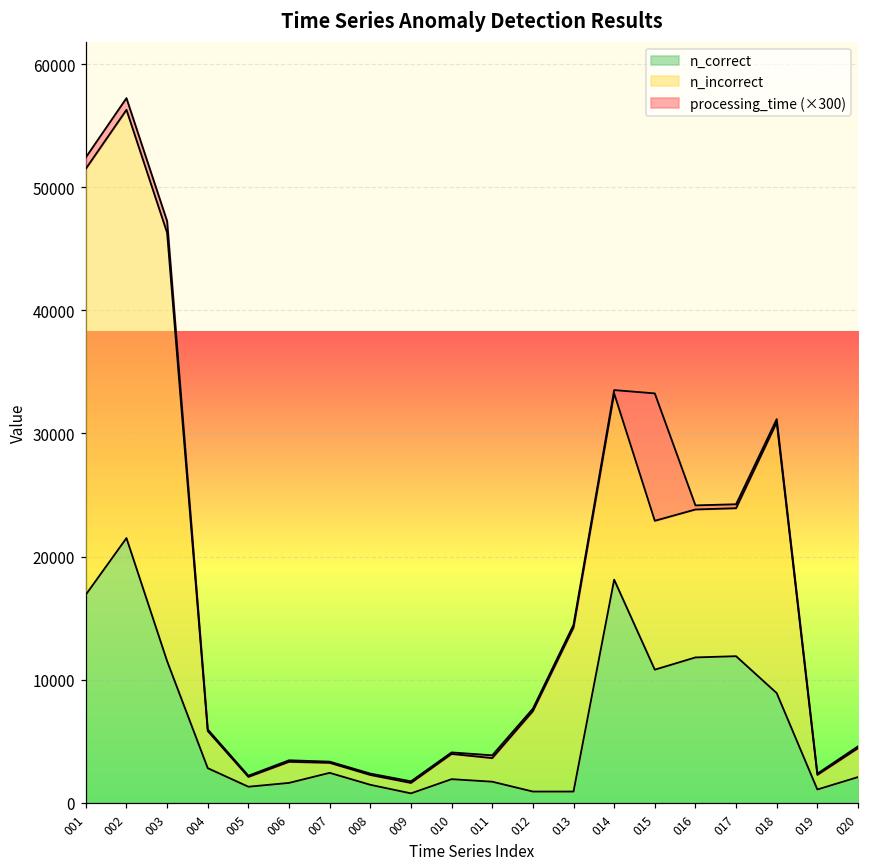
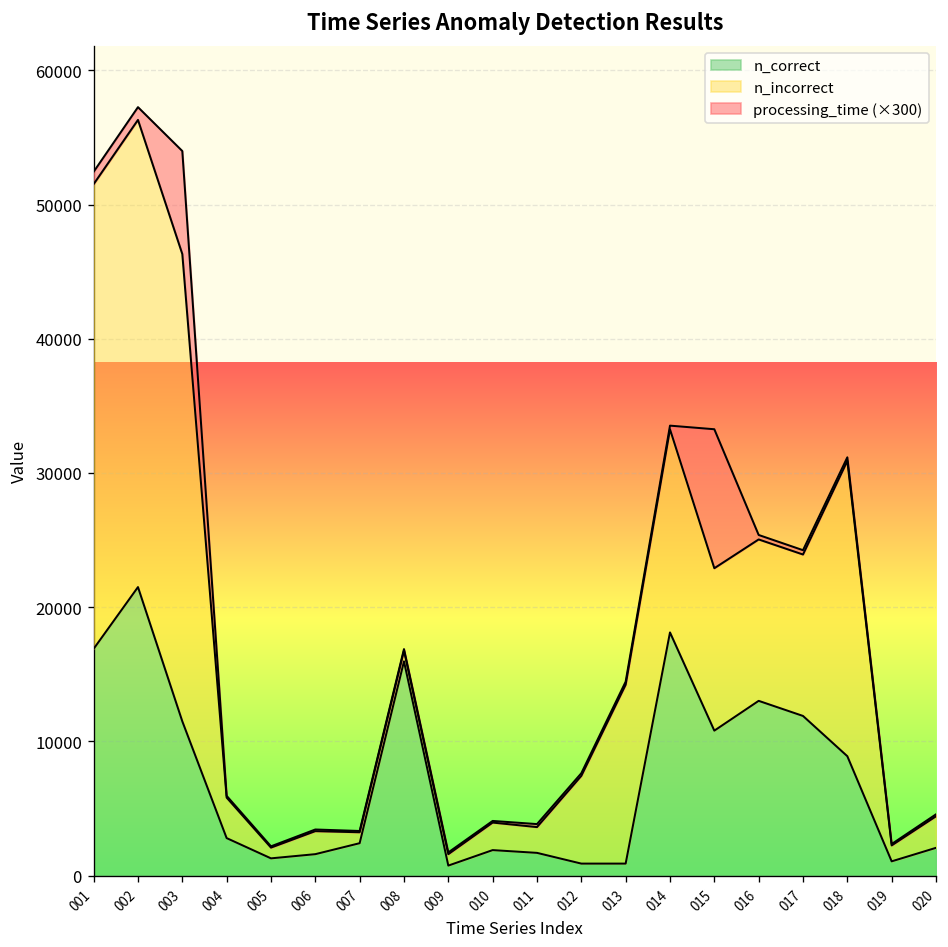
  {
    "n_correct": {
      "001": 16900,
      "002": 21500,
      "003": 11500,
      "004": 2800,
      "005": 1300,
      "006": 1600,
      "007": 2400,
-     "008": 1400,
+     "008": 16000,
      "009": 800,
      "010": 1900,
      "011": 1700,
      "012": 900,
      "013": 900,
      "014": 18100,
      "015": 10800,
-     "016": 11800,
+     "016": 13000,
      "017": 11900,
      "018": 8900,
      "019": 1100,
      "020": 2100
    },
    "n_incorrect": {
      "001": 34600,
      "002": 34800,
      "003": 34800,
      "014": 15100,
      "015": 12100,
      "016": 12000,
      "017": 12000,
      "018": 22000
    },
    "processing_time (×300)": {
      "001": 900,
      "002": 900,
-     "003": 900,
+     "003": 7700,
      "014": 300,
      "015": 10400,
      "016": 300,
      "017": 300,
      "018": 300
    }
  }
